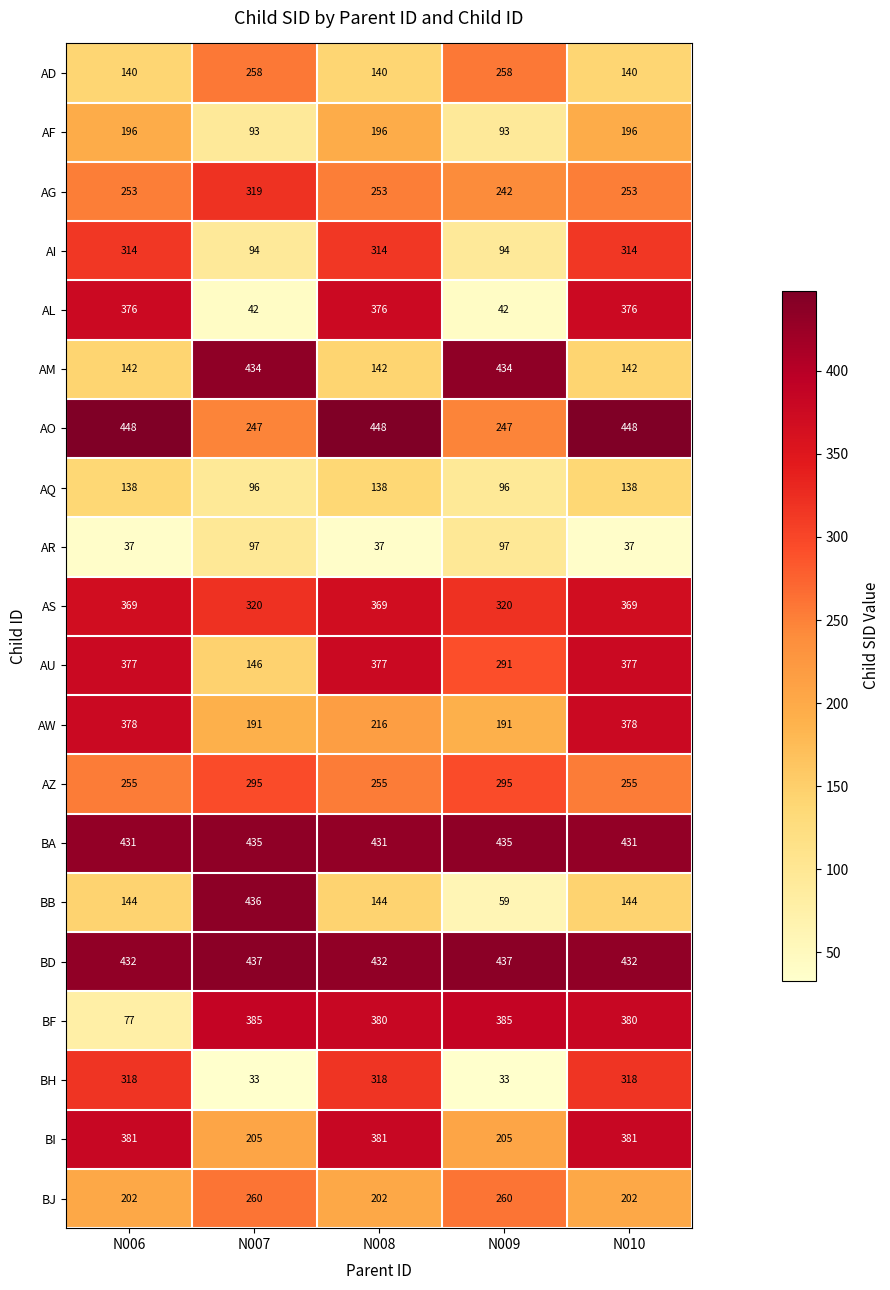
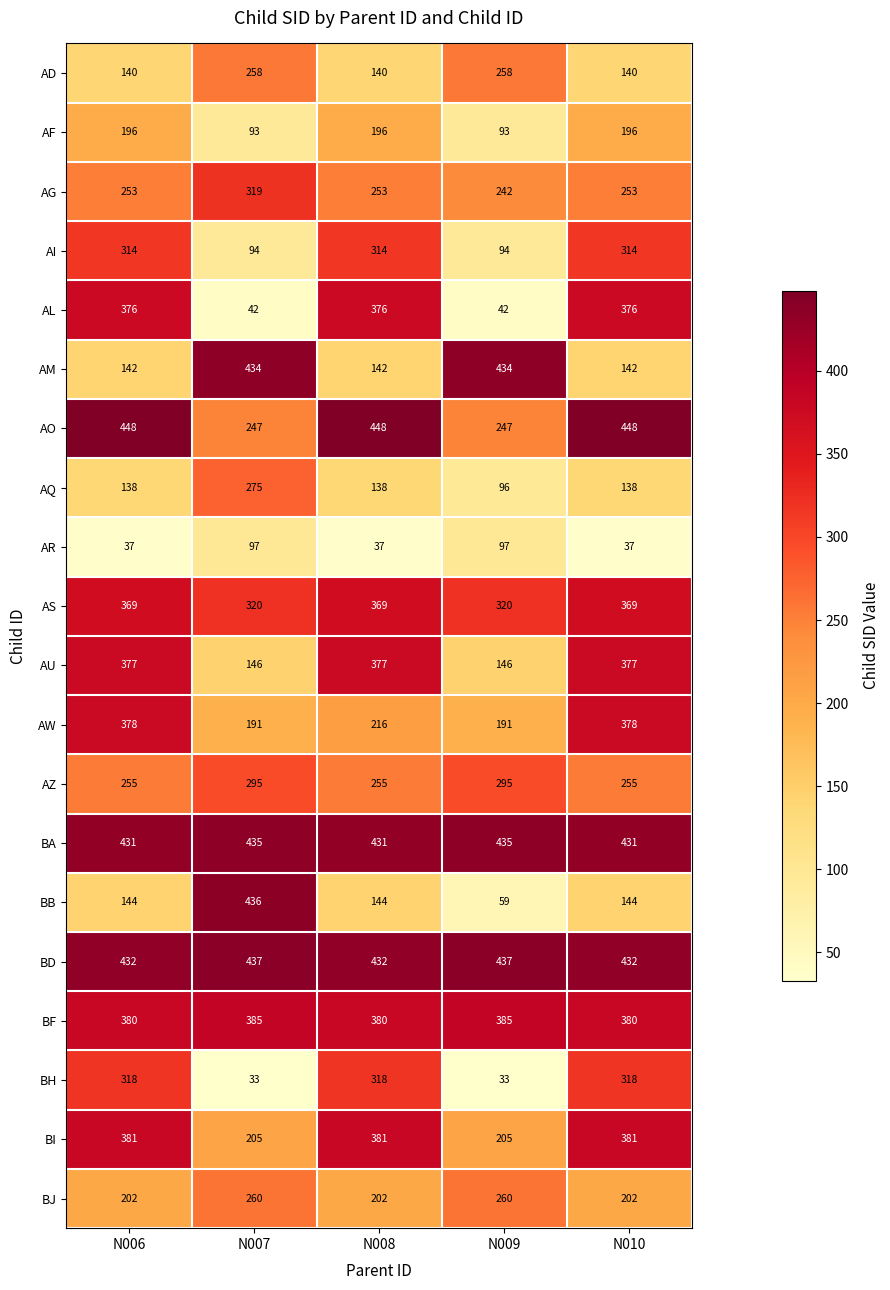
  {
    "AD": {
      "N006": 140,
      "N007": 258,
      "N008": 140,
      "N009": 258,
      "N010": 140
    },
    "AF": {
      "N006": 196,
      "N007": 93,
      "N008": 196,
      "N009": 93,
      "N010": 196
    },
    "AG": {
      "N006": 253,
      "N007": 319,
      "N008": 253,
      "N009": 242,
      "N010": 253
    },
    "AI": {
      "N006": 314,
      "N007": 94,
      "N008": 314,
      "N009": 94,
      "N010": 314
    },
    "AL": {
      "N006": 376,
      "N007": 42,
      "N008": 376,
      "N009": 42,
      "N010": 376
    },
    "AM": {
      "N006": 142,
      "N007": 434,
      "N008": 142,
      "N009": 434,
      "N010": 142
    },
    "AO": {
      "N006": 448,
      "N007": 247,
      "N008": 448,
      "N009": 247,
      "N010": 448
    },
    "AQ": {
      "N006": 138,
-     "N007": 96,
+     "N007": 275,
      "N008": 138,
      "N009": 96,
      "N010": 138
    },
    "AR": {
      "N006": 37,
      "N007": 97,
      "N008": 37,
      "N009": 97,
      "N010": 37
    },
    "AS": {
      "N006": 369,
      "N007": 320,
      "N008": 369,
      "N009": 320,
      "N010": 369
    },
    "AU": {
      "N006": 377,
      "N007": 146,
      "N008": 377,
-     "N009": 291,
+     "N009": 146,
      "N010": 377
    },
    "AW": {
      "N006": 378,
      "N007": 191,
      "N008": 216,
      "N009": 191,
      "N010": 378
    },
    "AZ": {
      "N006": 255,
      "N007": 295,
      "N008": 255,
      "N009": 295,
      "N010": 255
    },
    "BA": {
      "N006": 431,
      "N007": 435,
      "N008": 431,
      "N009": 435,
      "N010": 431
    },
    "BB": {
      "N006": 144,
      "N007": 436,
      "N008": 144,
      "N009": 59,
      "N010": 144
    },
    "BD": {
      "N006": 432,
      "N007": 437,
      "N008": 432,
      "N009": 437,
      "N010": 432
    },
    "BF": {
-     "N006": 77,
+     "N006": 380,
      "N007": 385,
      "N008": 380,
      "N009": 385,
      "N010": 380
    },
    "BH": {
      "N006": 318,
      "N007": 33,
      "N008": 318,
      "N009": 33,
      "N010": 318
    },
    "BI": {
      "N006": 381,
      "N007": 205,
      "N008": 381,
      "N009": 205,
      "N010": 381
    },
    "BJ": {
      "N006": 202,
      "N007": 260,
      "N008": 202,
      "N009": 260,
      "N010": 202
    }
  }
